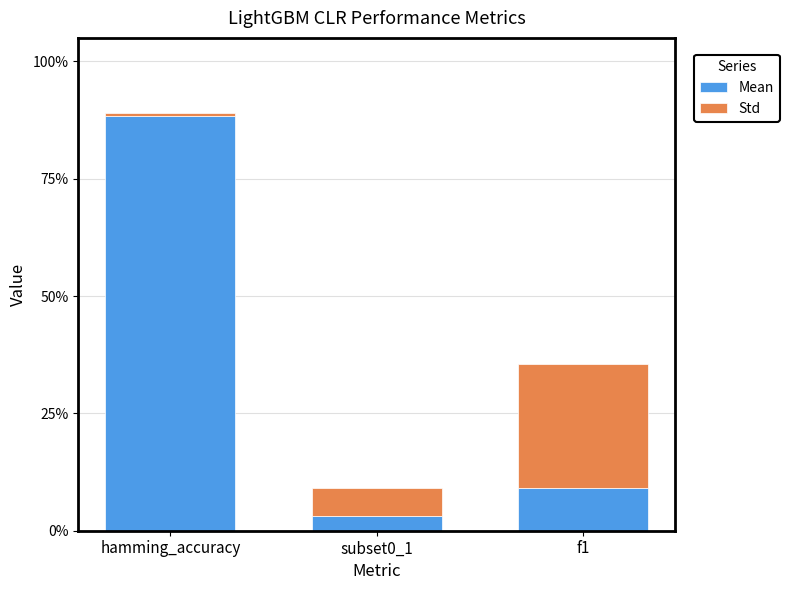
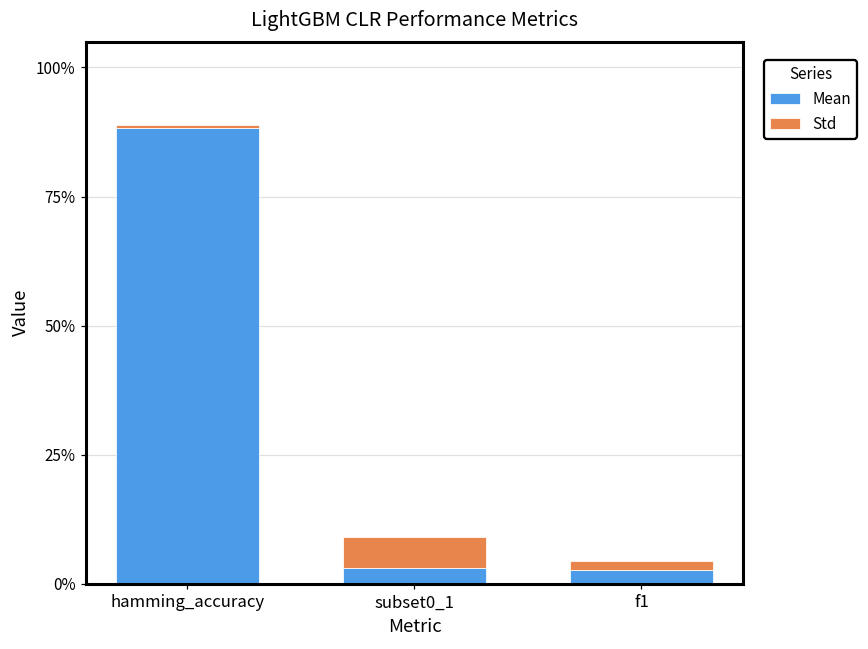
  {
    "Mean": {
      "hamming_accuracy": "88%",
      "subset0_1": "3%",
-     "f1": "9%"
+     "f1": "3%"
    },
    "Std": {
      "hamming_accuracy": "1%",
      "subset0_1": "6%",
-     "f1": "26%"
+     "f1": "2%"
    }
  }
